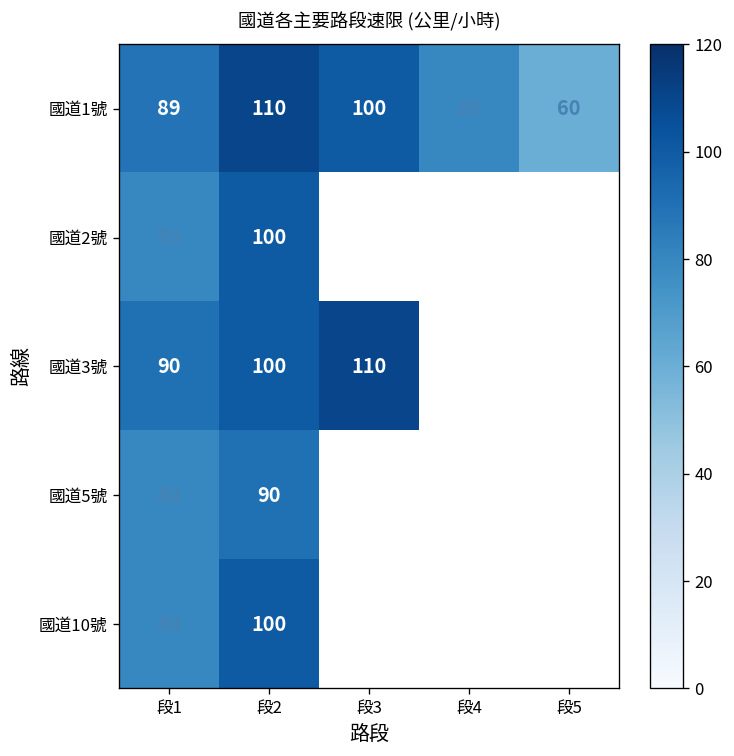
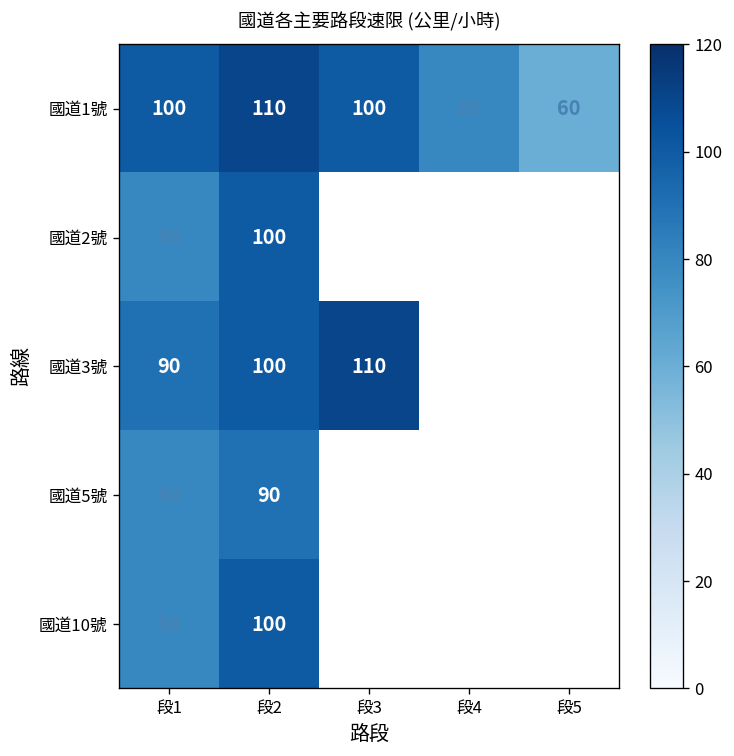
  {
    "國道1號": {
-     "段1": 89,
+     "段1": 100,
      "段2": 110,
      "段3": 100
    },
    "國道2號": {
      "段2": 100
    },
    "國道3號": {
      "段1": 90,
      "段2": 100,
      "段3": 110
    },
    "國道5號": {
      "段2": 90
    },
    "國道10號": {
      "段2": 100
    }
  }
